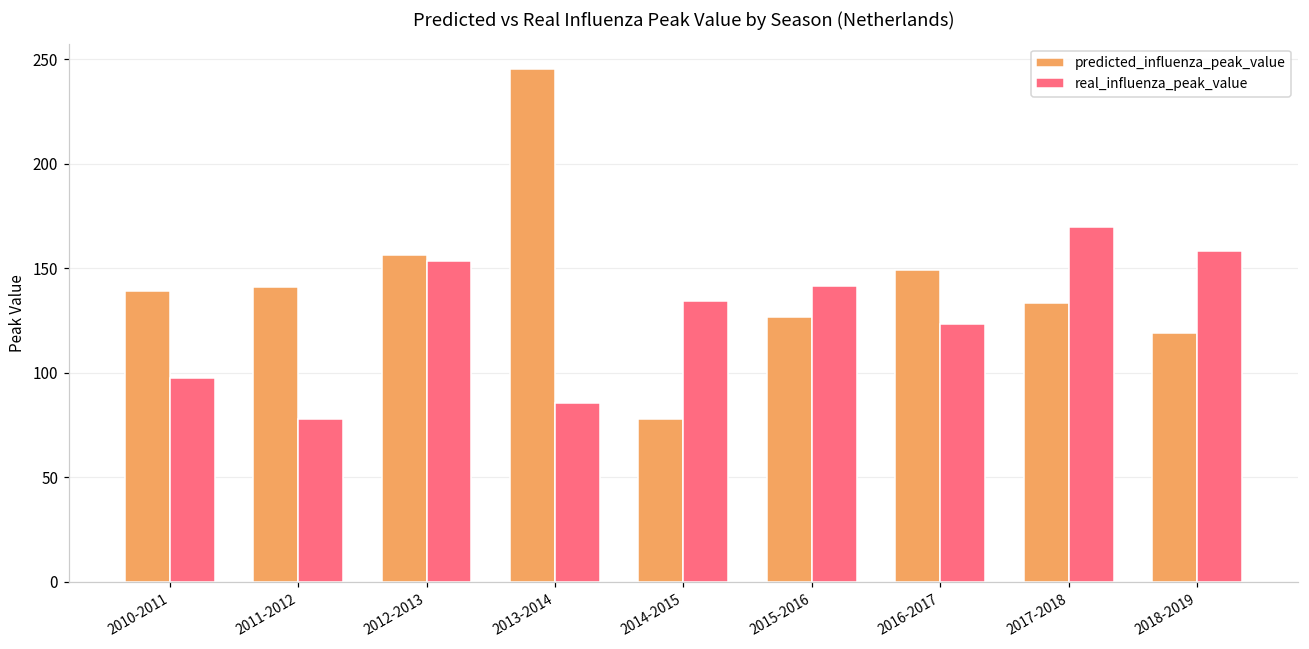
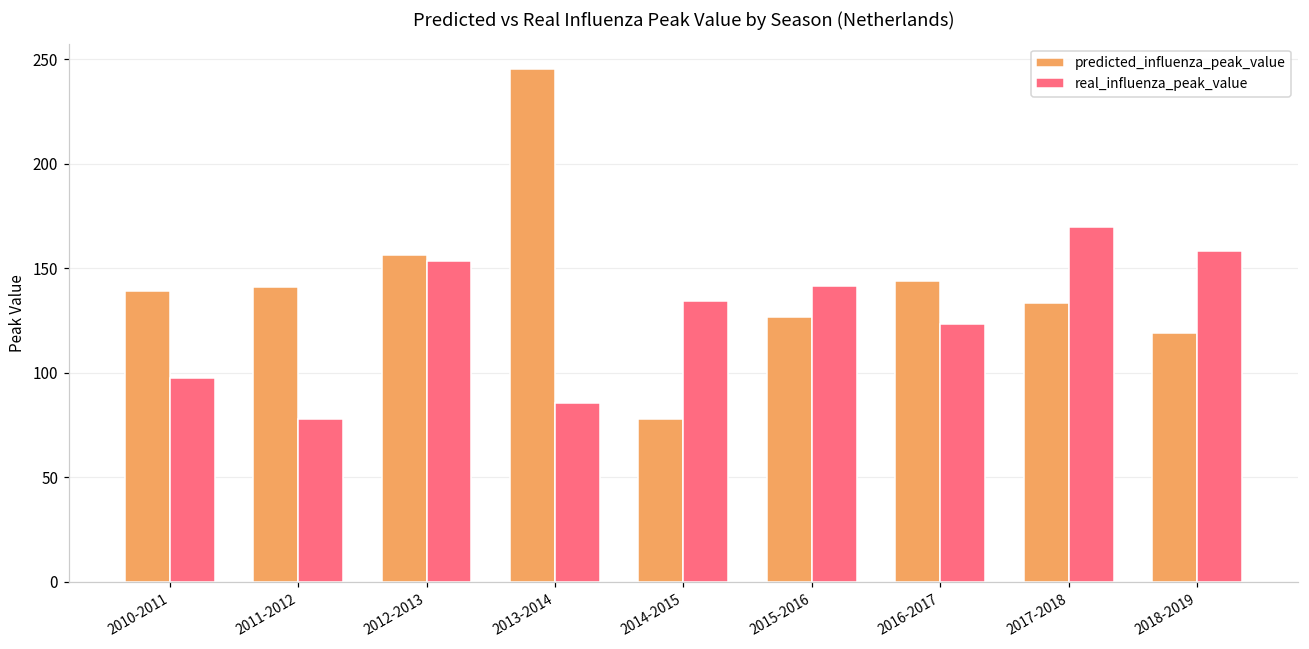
  {
    "predicted_influenza_peak_value": {
      "2010-2011": 139,
      "2011-2012": 141,
      "2012-2013": 156,
      "2013-2014": 245,
      "2014-2015": 78,
      "2015-2016": 127,
-     "2016-2017": 149,
+     "2016-2017": 144,
      "2017-2018": 134,
      "2018-2019": 119
    },
    "real_influenza_peak_value": {
      "2010-2011": 97,
      "2011-2012": 78,
      "2012-2013": 153,
      "2013-2014": 85,
      "2014-2015": 134,
      "2015-2016": 142,
      "2016-2017": 124,
      "2017-2018": 170,
      "2018-2019": 158
    }
  }
